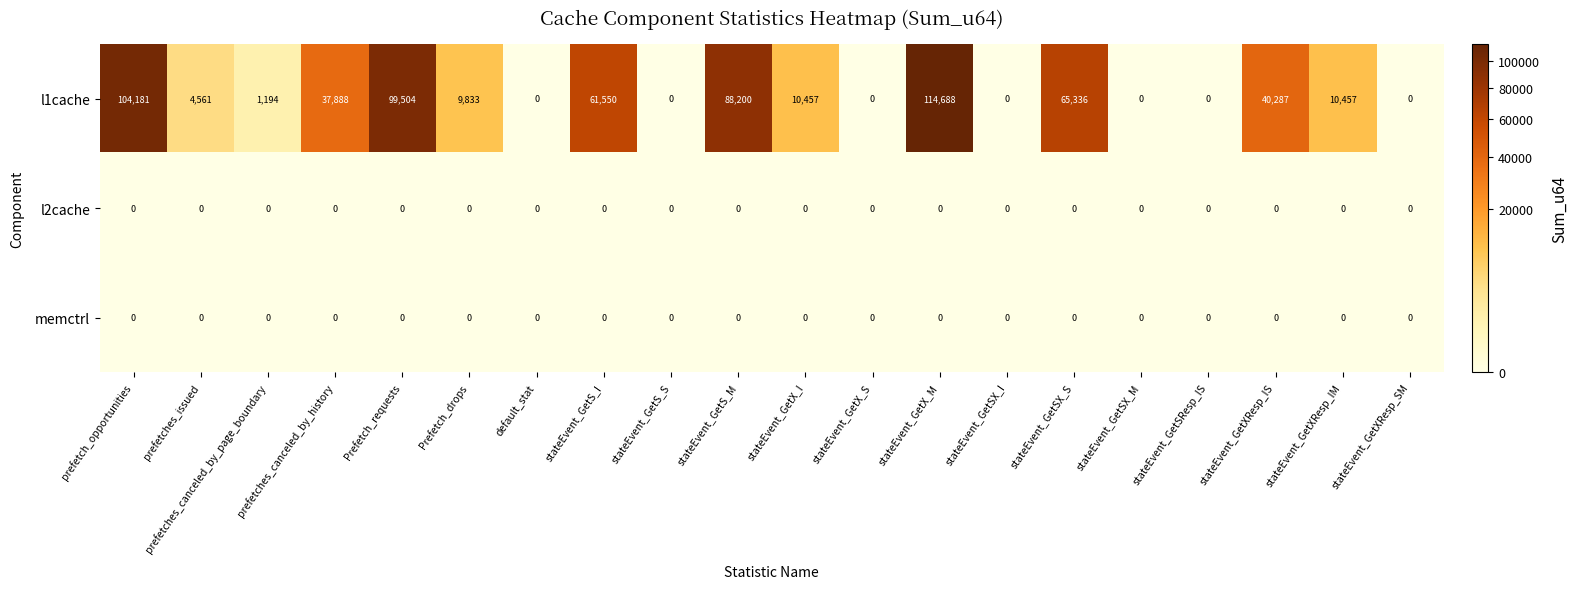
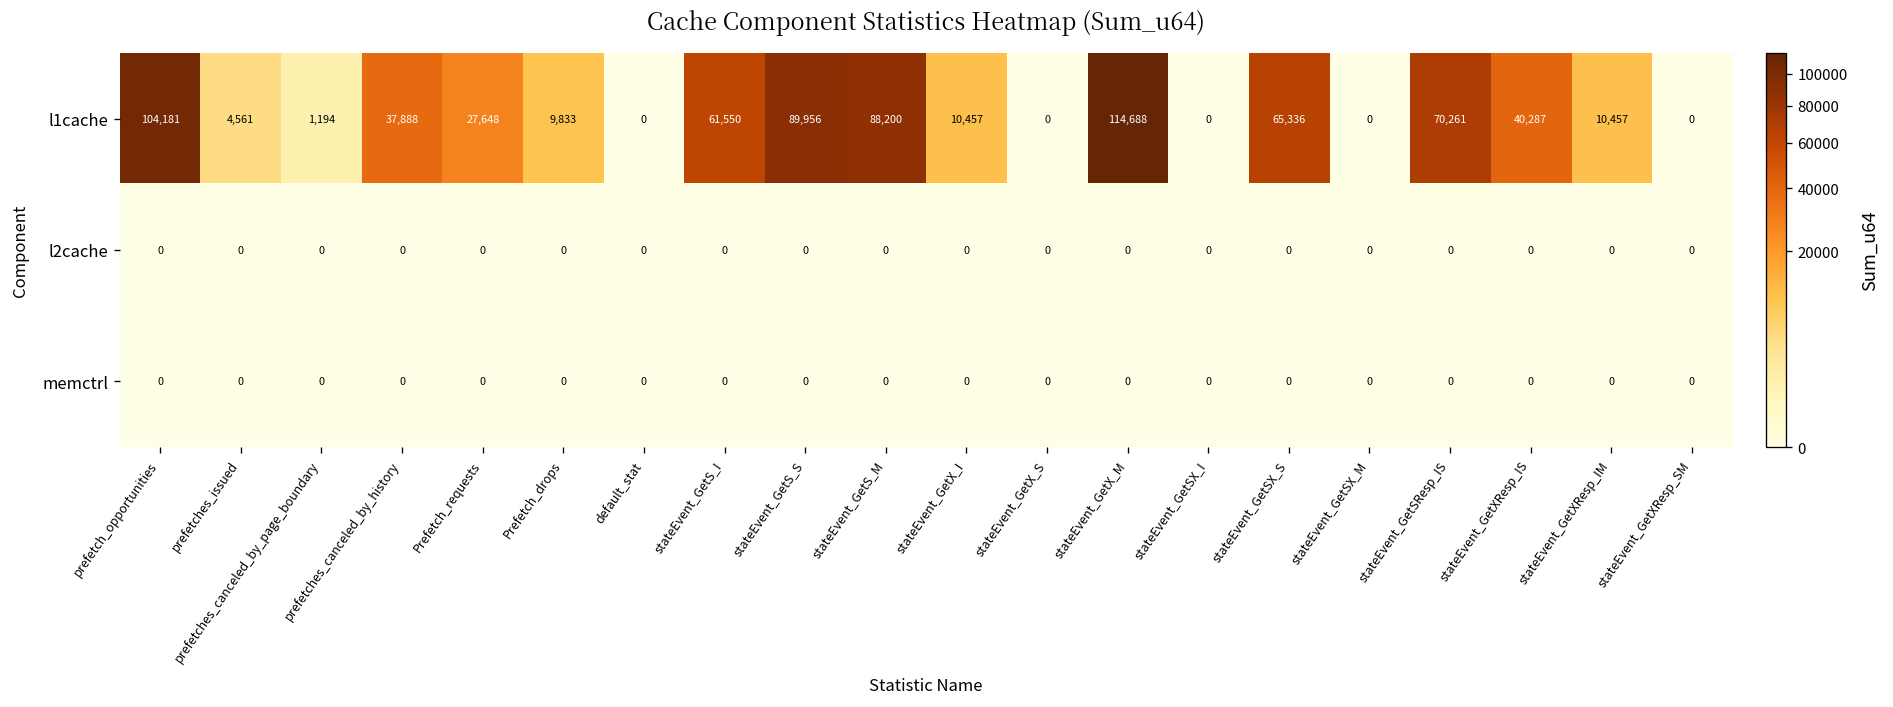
  {
    "l1cache": {
      "prefetch_opportunities": "104,181",
      "prefetches_issued": "4,561",
      "prefetches_canceled_by_page_boundary": "1,194",
      "prefetches_canceled_by_history": "37,888",
-     "Prefetch_requests": "99,504",
+     "Prefetch_requests": "27,648",
      "Prefetch_drops": "9,833",
      "default_stat": "0",
      "stateEvent_GetS_I": "61,550",
-     "stateEvent_GetS_S": "0",
+     "stateEvent_GetS_S": "89,956",
      "stateEvent_GetS_M": "88,200",
      "stateEvent_GetX_I": "10,457",
      "stateEvent_GetX_S": "0",
      "stateEvent_GetX_M": "114,688",
      "stateEvent_GetSX_I": "0",
      "stateEvent_GetSX_S": "65,336",
      "stateEvent_GetSX_M": "0",
-     "stateEvent_GetSResp_IS": "0",
+     "stateEvent_GetSResp_IS": "70,261",
      "stateEvent_GetXResp_IS": "40,287",
      "stateEvent_GetXResp_IM": "10,457",
      "stateEvent_GetXResp_SM": "0"
    },
    "l2cache": {
      "prefetch_opportunities": "0",
      "prefetches_issued": "0",
      "prefetches_canceled_by_page_boundary": "0",
      "prefetches_canceled_by_history": "0",
      "Prefetch_requests": "0",
      "Prefetch_drops": "0",
      "default_stat": "0",
      "stateEvent_GetS_I": "0",
      "stateEvent_GetS_S": "0",
      "stateEvent_GetS_M": "0",
      "stateEvent_GetX_I": "0",
      "stateEvent_GetX_S": "0",
      "stateEvent_GetX_M": "0",
      "stateEvent_GetSX_I": "0",
      "stateEvent_GetSX_S": "0",
      "stateEvent_GetSX_M": "0",
      "stateEvent_GetSResp_IS": "0",
      "stateEvent_GetXResp_IS": "0",
      "stateEvent_GetXResp_IM": "0",
      "stateEvent_GetXResp_SM": "0"
    },
    "memctrl": {
      "prefetch_opportunities": "0",
      "prefetches_issued": "0",
      "prefetches_canceled_by_page_boundary": "0",
      "prefetches_canceled_by_history": "0",
      "Prefetch_requests": "0",
      "Prefetch_drops": "0",
      "default_stat": "0",
      "stateEvent_GetS_I": "0",
      "stateEvent_GetS_S": "0",
      "stateEvent_GetS_M": "0",
      "stateEvent_GetX_I": "0",
      "stateEvent_GetX_S": "0",
      "stateEvent_GetX_M": "0",
      "stateEvent_GetSX_I": "0",
      "stateEvent_GetSX_S": "0",
      "stateEvent_GetSX_M": "0",
      "stateEvent_GetSResp_IS": "0",
      "stateEvent_GetXResp_IS": "0",
      "stateEvent_GetXResp_IM": "0",
      "stateEvent_GetXResp_SM": "0"
    }
  }
